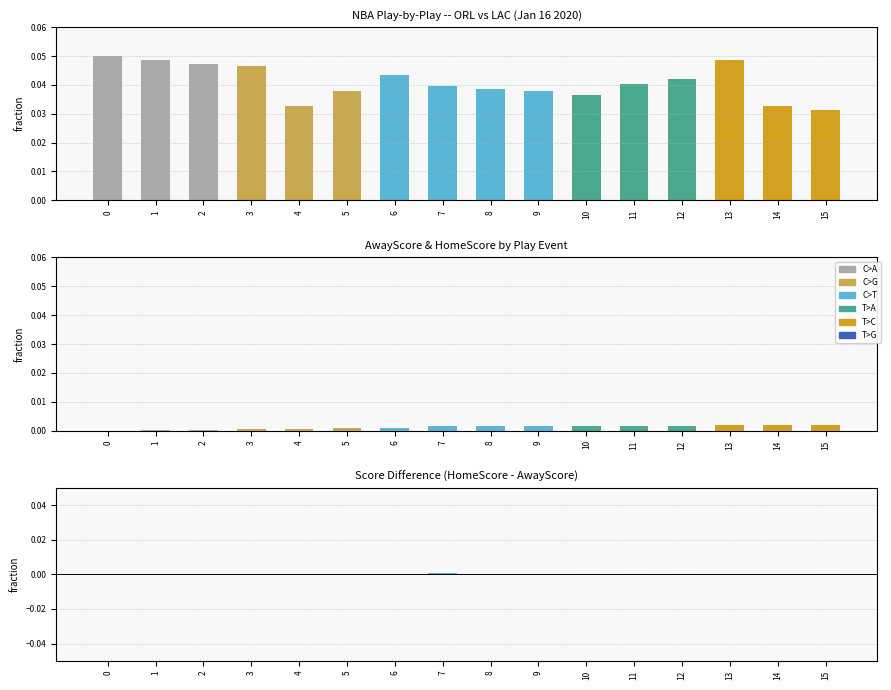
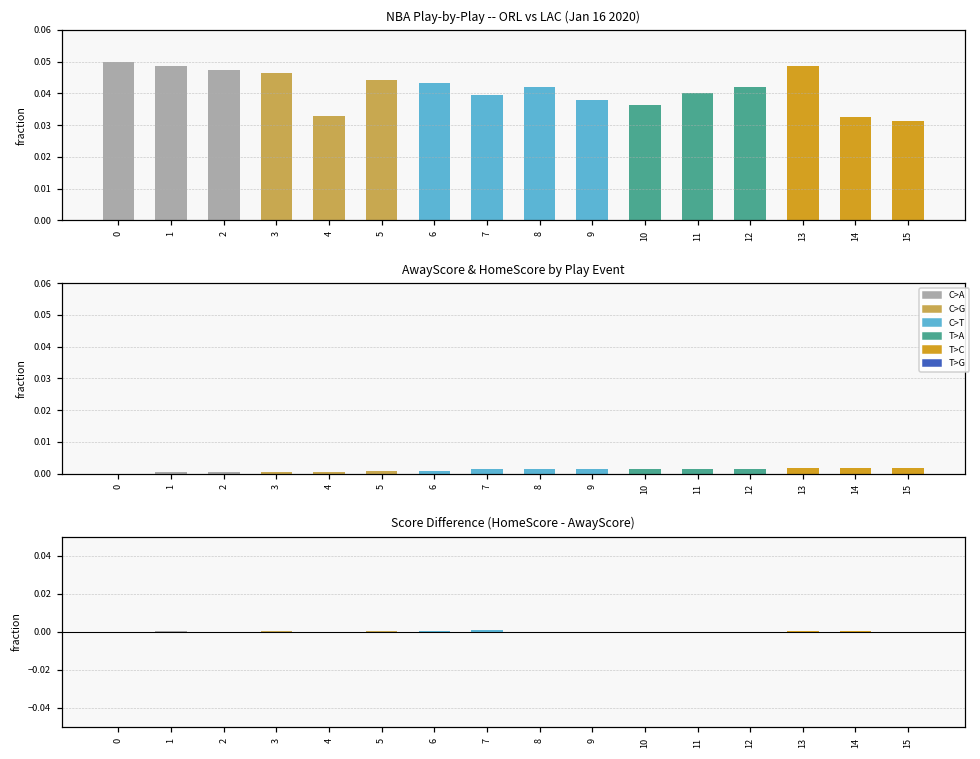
  {
    "NBA Play-by-Play -- ORL vs LAC (Jan 16 2020)": {
      "0": 0.050,
      "1": 0.049,
      "2": 0.047,
      "3": 0.046,
      "4": 0.033,
-     "5": 0.038,
+     "5": 0.044,
      "6": 0.043,
      "7": 0.040,
-     "8": 0.039,
+     "8": 0.042,
      "9": 0.038,
      "10": 0.036,
      "11": 0.040,
      "12": 0.042,
      "13": 0.049,
      "14": 0.033,
      "15": 0.031
    },
    "AwayScore & HomeScore by Play Event": {
      "0": 0.000,
      "5": 0.001,
      "6": 0.001,
      "7": 0.002,
      "8": 0.002,
      "9": 0.002,
      "10": 0.002,
      "11": 0.002,
      "12": 0.002,
      "13": 0.002,
      "14": 0.002,
      "15": 0.002
    },
    "Score Difference (HomeScore - AwayScore)": {
      "0": 0.000,
      "4": 0.000
    }
  }
